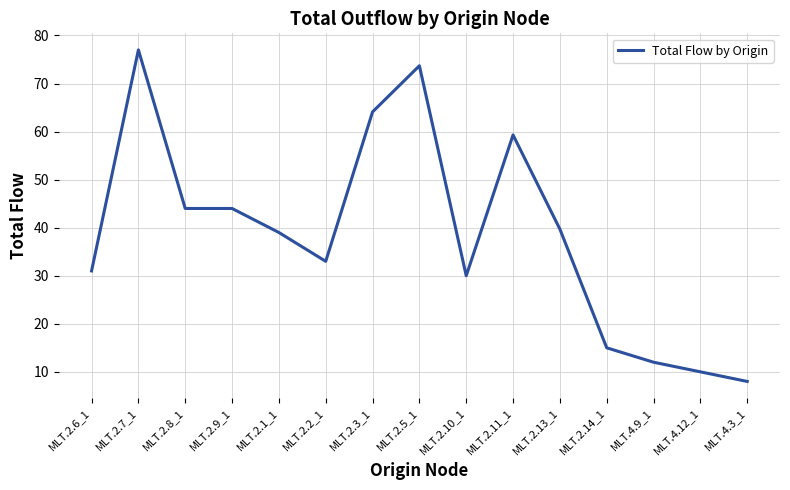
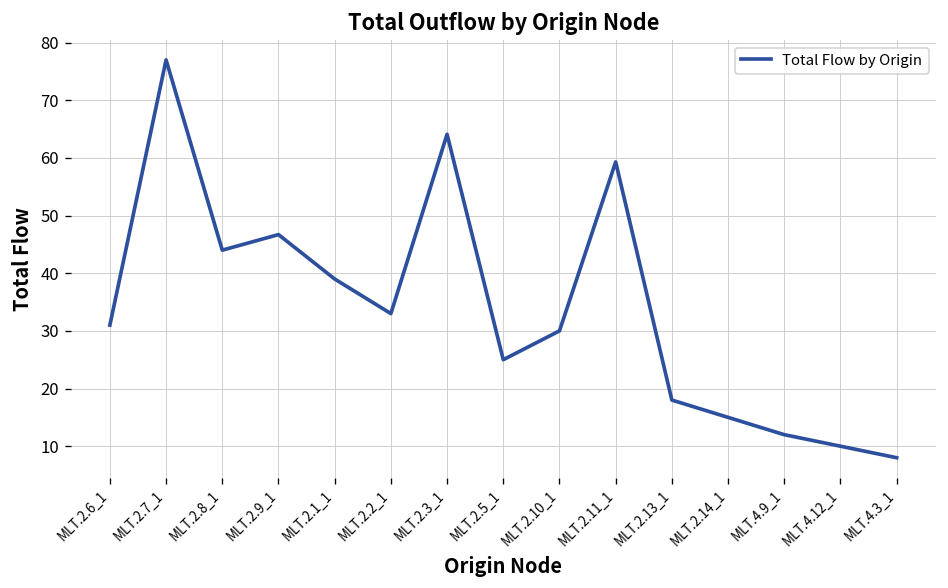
  {
    "MLT.2.6_1": 31,
    "MLT.2.7_1": 77,
    "MLT.2.8_1": 44,
-   "MLT.2.9_1": 44,
+   "MLT.2.9_1": 47,
    "MLT.2.1_1": 39,
    "MLT.2.2_1": 33,
    "MLT.2.3_1": 64,
-   "MLT.2.5_1": 74,
+   "MLT.2.5_1": 25,
    "MLT.2.10_1": 30,
    "MLT.2.11_1": 59,
-   "MLT.2.13_1": 40,
+   "MLT.2.13_1": 18,
    "MLT.2.14_1": 15,
    "MLT.4.9_1": 12,
    "MLT.4.12_1": 10,
    "MLT.4.3_1": 8
  }
